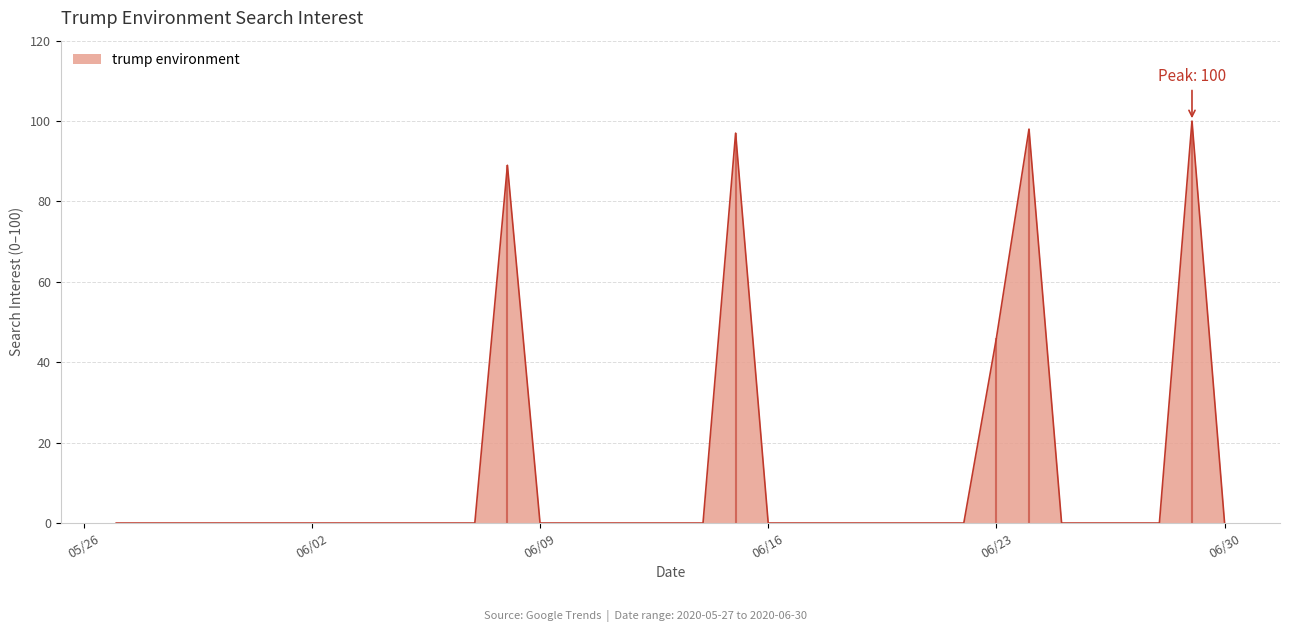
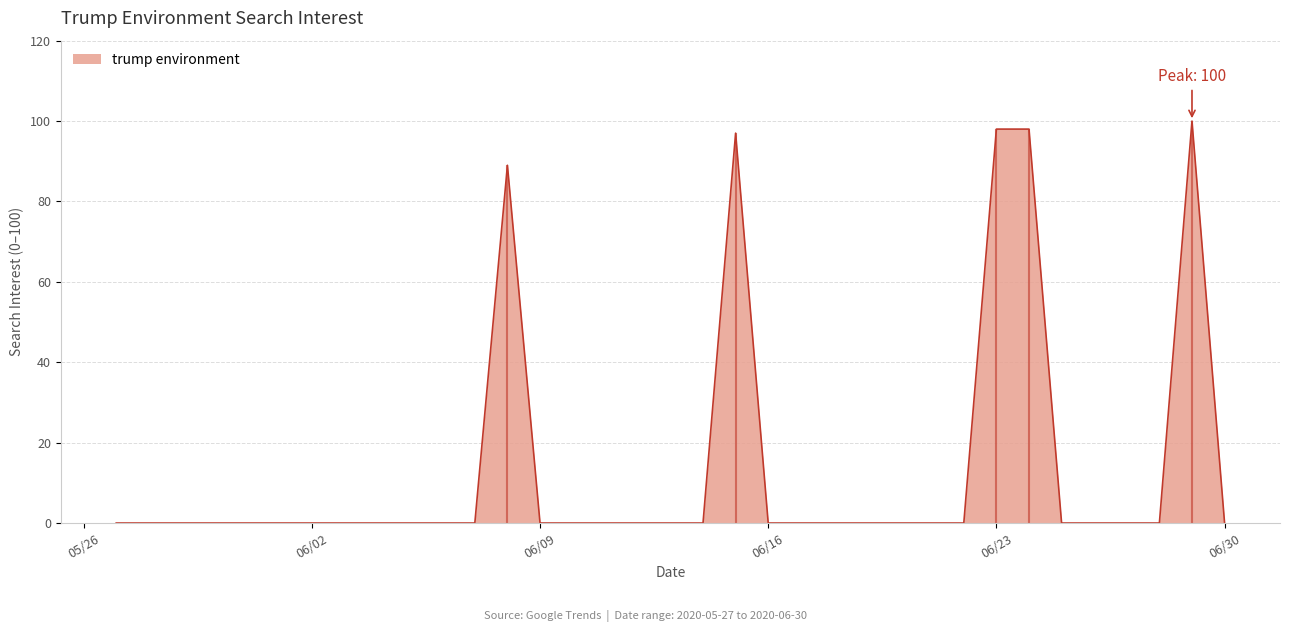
  {
    "06/02": 0,
    "06/09": 0,
    "06/16": 0,
-   "06/23": 46,
+   "06/23": 98,
    "06/30": 0
  }
